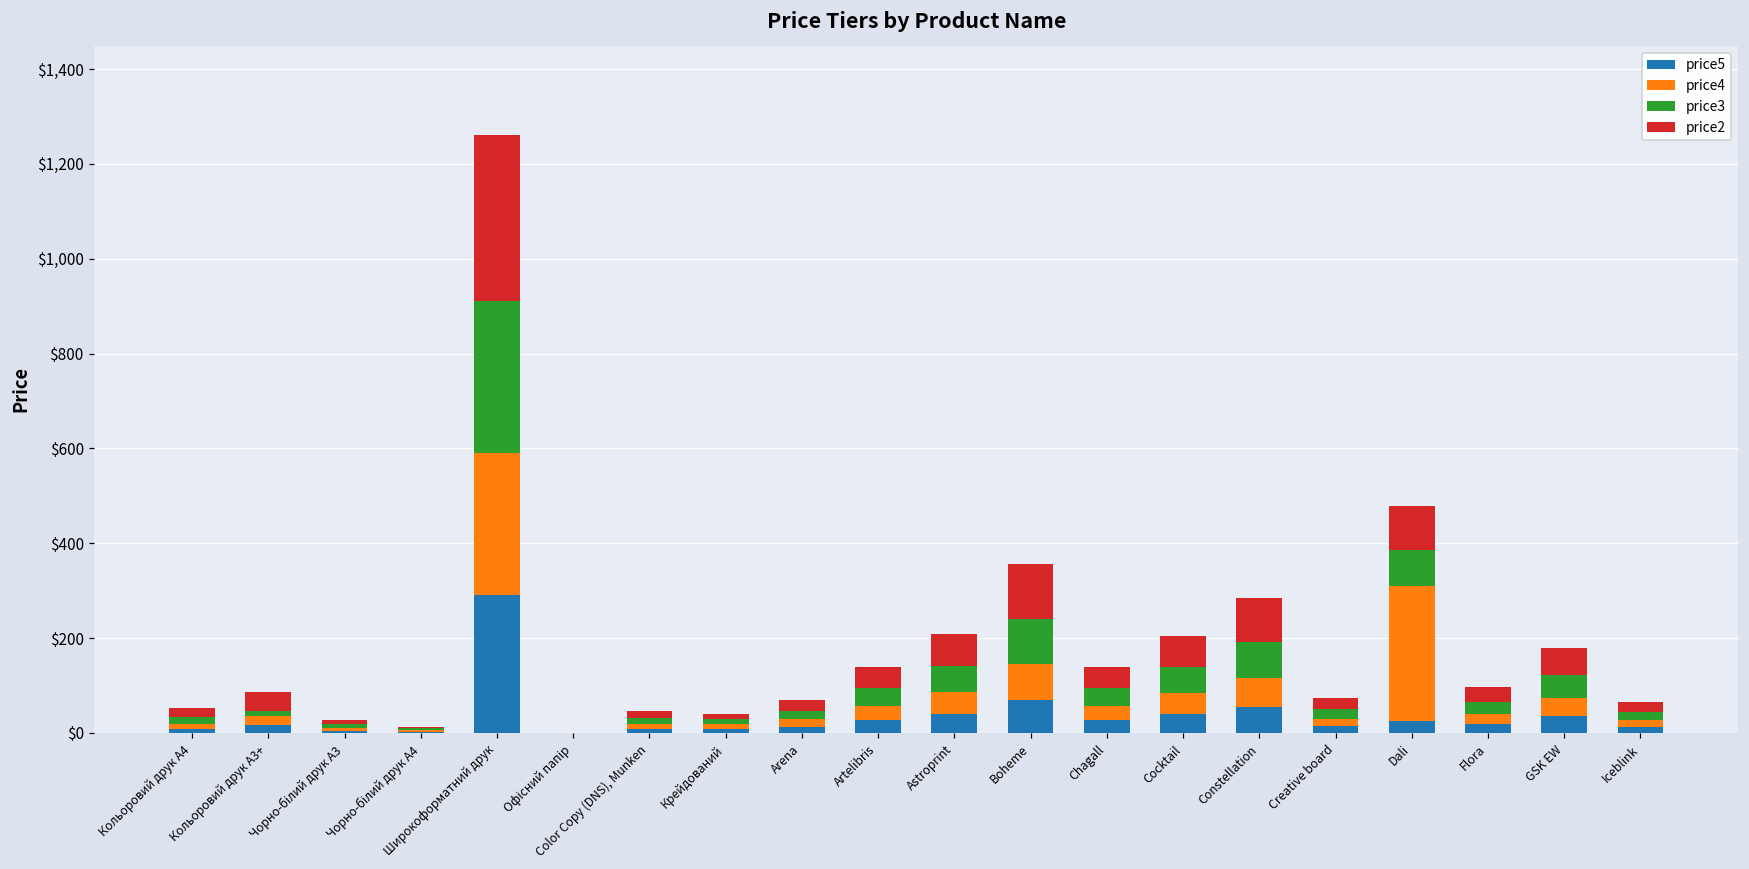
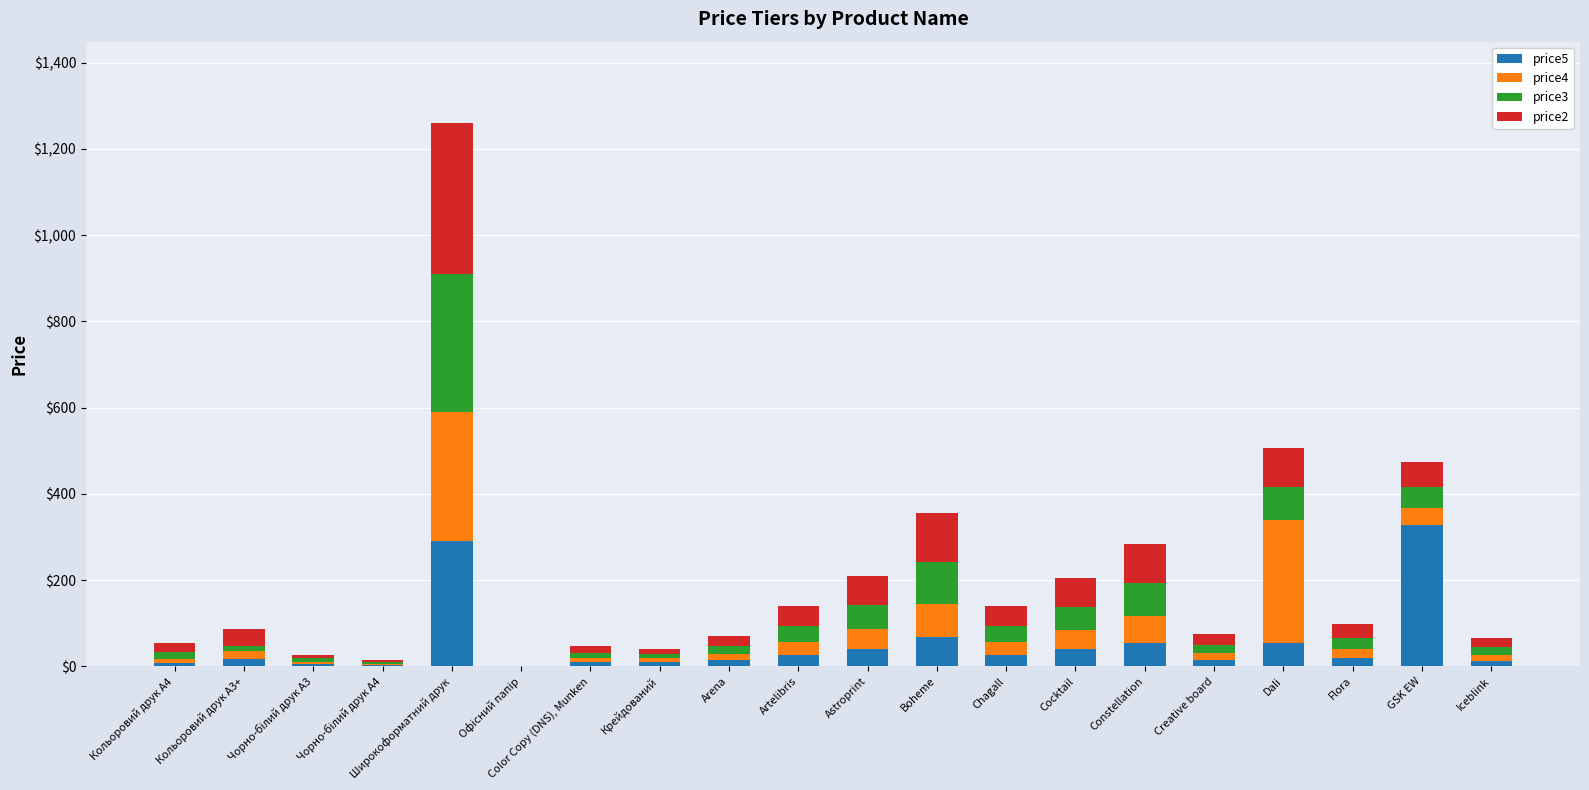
  {
    "price5": {
      "Кольоровий друк A4": "$10",
      "Кольоровий друк А3+": "$20",
      "Широкоформатний друк": "$290",
      "Офісний папір": "$0",
      "Color Copy (DNS), Munken": "$10",
      "Крейдований": "$10",
      "Arena": "$10",
      "Artelibris": "$30",
      "Astroprint": "$40",
      "Boheme": "$70",
      "Chagall": "$30",
      "Cocktail": "$40",
      "Constellation": "$50",
      "Creative board": "$10",
-     "Dali": "$30",
+     "Dali": "$50",
      "Flora": "$20",
-     "GSK EW": "$30",
+     "GSK EW": "$330",
      "Iceblink": "$10"
    },
    "price4": {
      "Кольоровий друк A4": "$10",
      "Кольоровий друк А3+": "$20",
      "Чорно-білий друк А3": "$10",
      "Широкоформатний друк": "$300",
      "Офісний папір": "$0",
      "Color Copy (DNS), Munken": "$10",
      "Крейдований": "$10",
      "Arena": "$20",
      "Artelibris": "$30",
      "Astroprint": "$50",
      "Boheme": "$80",
      "Chagall": "$30",
      "Cocktail": "$40",
      "Constellation": "$60",
      "Creative board": "$20",
      "Dali": "$280",
      "Flora": "$20",
      "GSK EW": "$40",
      "Iceblink": "$10"
    },
    "price3": {
      "Кольоровий друк A4": "$20",
      "Кольоровий друк А3+": "$10",
      "Чорно-білий друк А3": "$10",
      "Широкоформатний друк": "$320",
      "Офісний папір": "$0",
      "Color Copy (DNS), Munken": "$10",
      "Крейдований": "$10",
      "Arena": "$20",
      "Artelibris": "$40",
      "Astroprint": "$60",
      "Boheme": "$100",
      "Chagall": "$40",
      "Cocktail": "$60",
      "Constellation": "$80",
      "Creative board": "$20",
      "Dali": "$80",
      "Flora": "$30",
      "GSK EW": "$50",
      "Iceblink": "$20"
    },
    "price2": {
      "Кольоровий друк A4": "$20",
      "Кольоровий друк А3+": "$40",
      "Чорно-білий друк А3": "$10",
      "Широкоформатний друк": "$350",
      "Офісний папір": "$0",
      "Color Copy (DNS), Munken": "$20",
      "Крейдований": "$10",
      "Arena": "$20",
      "Artelibris": "$50",
      "Astroprint": "$70",
      "Boheme": "$110",
      "Chagall": "$50",
      "Cocktail": "$70",
      "Constellation": "$90",
      "Creative board": "$20",
      "Dali": "$90",
      "Flora": "$30",
      "GSK EW": "$60",
      "Iceblink": "$20"
    }
  }
